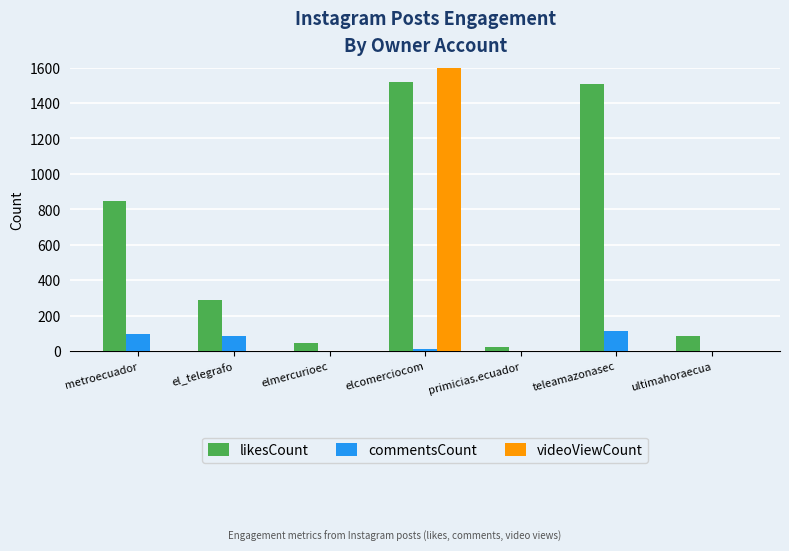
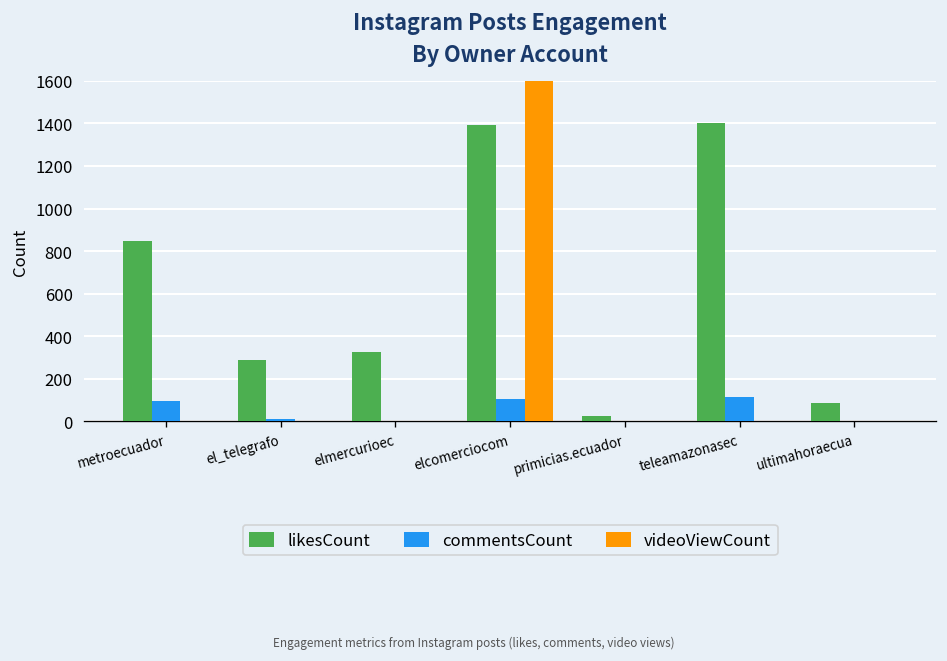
  {
    "likesCount": {
      "metroecuador": 850,
      "el_telegrafo": 290,
-     "elmercurioec": 50,
-     "elcomerciocom": 1520,
+     "elmercurioec": 330,
+     "elcomerciocom": 1390,
      "primicias.ecuador": 20,
-     "teleamazonasec": 1510,
+     "teleamazonasec": 1400,
      "ultimahoraecua": 90
    },
    "commentsCount": {
      "metroecuador": 100,
-     "el_telegrafo": 80,
+     "el_telegrafo": 10,
      "elmercurioec": 0,
-     "elcomerciocom": 10,
+     "elcomerciocom": 110,
      "primicias.ecuador": 0,
      "teleamazonasec": 120,
      "ultimahoraecua": 0
    },
    "videoViewCount": {
      "metroecuador": 0,
      "el_telegrafo": 0,
      "elmercurioec": 0,
      "primicias.ecuador": 0,
      "teleamazonasec": 0,
      "ultimahoraecua": 0
    }
  }
